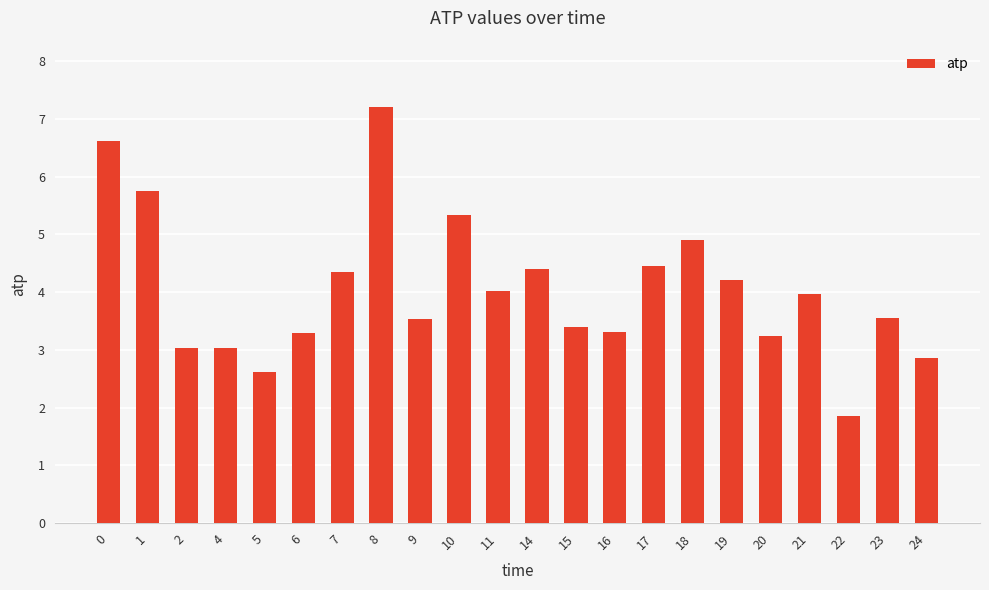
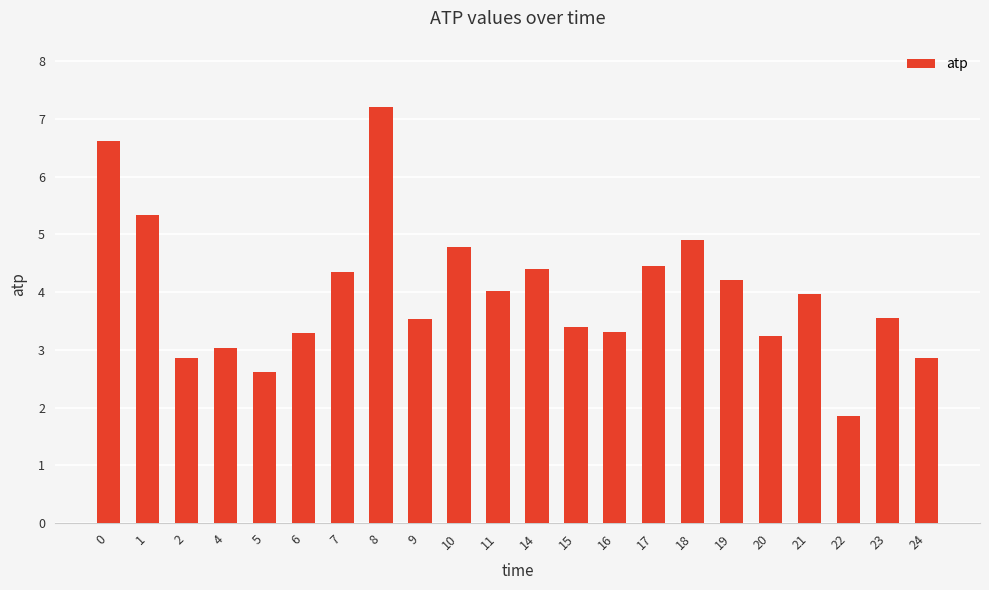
  {
    "0": 6.6,
-   "1": 5.8,
-   "2": 3.0,
+   "1": 5.3,
+   "2": 2.9,
    "4": 3.0,
    "5": 2.6,
    "6": 3.3,
    "7": 4.4,
    "8": 7.2,
    "9": 3.5,
-   "10": 5.3,
+   "10": 4.8,
    "11": 4.0,
    "14": 4.4,
    "15": 3.4,
    "16": 3.3,
    "17": 4.5,
    "18": 4.9,
    "19": 4.2,
    "20": 3.2,
    "21": 4.0,
    "22": 1.9,
    "23": 3.6,
    "24": 2.9
  }
